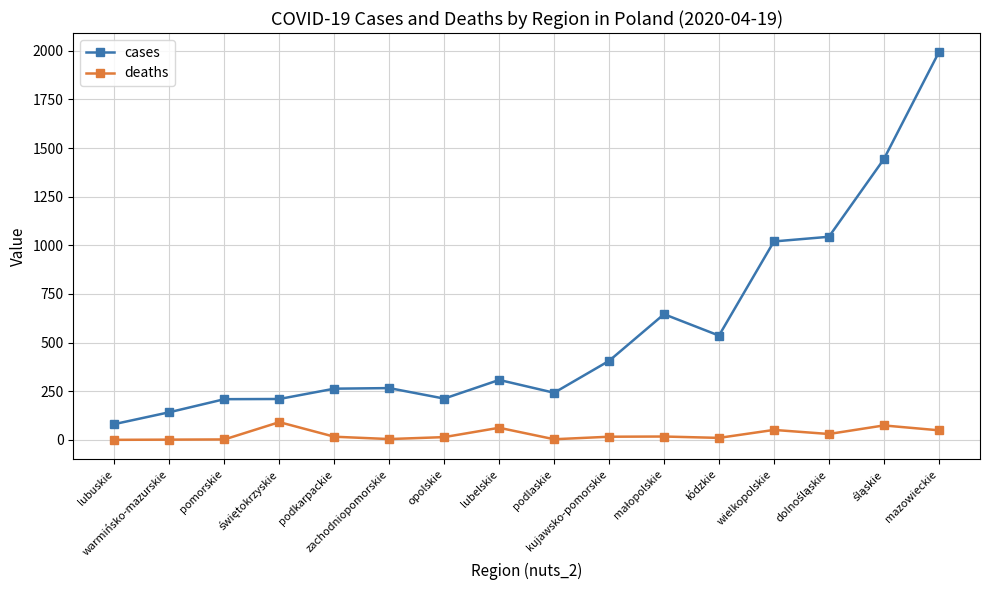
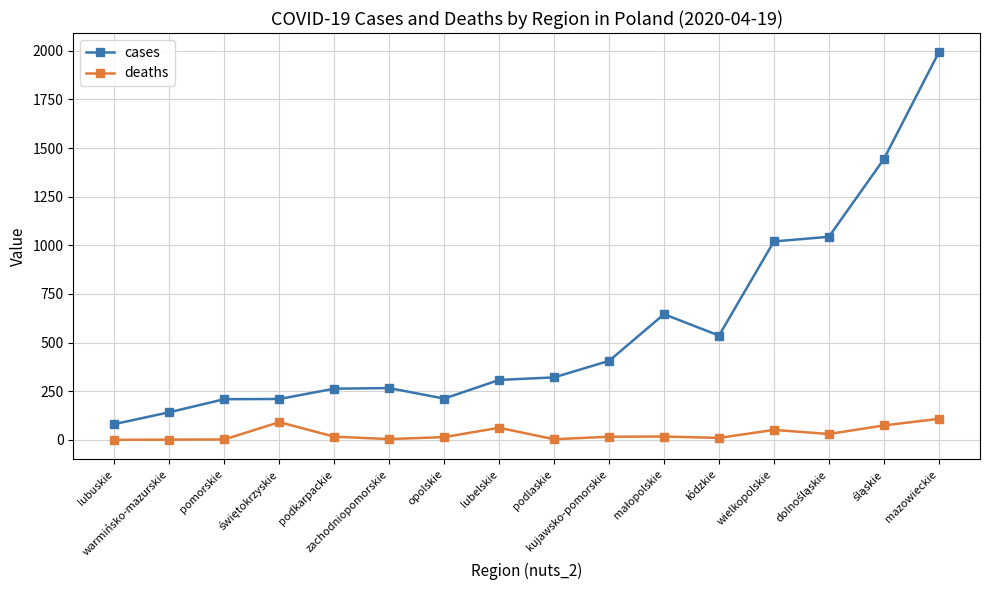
  {
    "cases": {
      "lubuskie": 80,
      "warmińsko-mazurskie": 140,
      "pomorskie": 210,
      "świętokrzyskie": 210,
      "podkarpackie": 260,
      "zachodniopomorskie": 270,
      "opolskie": 210,
      "lubelskie": 310,
-     "podlaskie": 240,
+     "podlaskie": 320,
      "kujawsko-pomorskie": 410,
      "małopolskie": 650,
      "łódzkie": 540,
      "wielkopolskie": 1020,
      "dolnośląskie": 1040,
      "śląskie": 1440,
      "mazowieckie": 1990
    },
    "deaths": {
      "lubuskie": 0,
      "warmińsko-mazurskie": 0,
      "pomorskie": 0,
      "świętokrzyskie": 90,
      "podkarpackie": 20,
      "zachodniopomorskie": 0,
      "opolskie": 10,
      "lubelskie": 60,
      "podlaskie": 0,
      "kujawsko-pomorskie": 20,
      "małopolskie": 20,
      "łódzkie": 10,
      "wielkopolskie": 50,
      "dolnośląskie": 30,
      "śląskie": 70,
-     "mazowieckie": 50
+     "mazowieckie": 110
    }
  }
